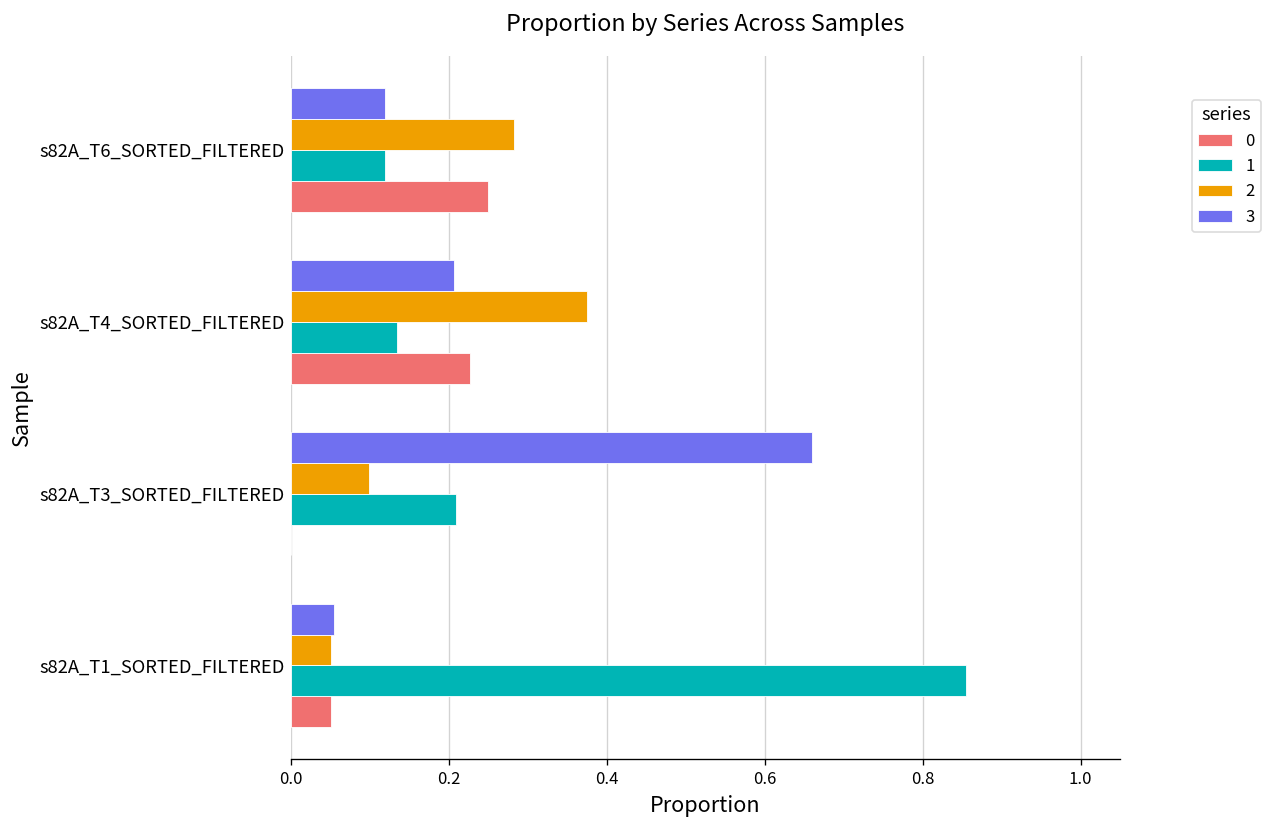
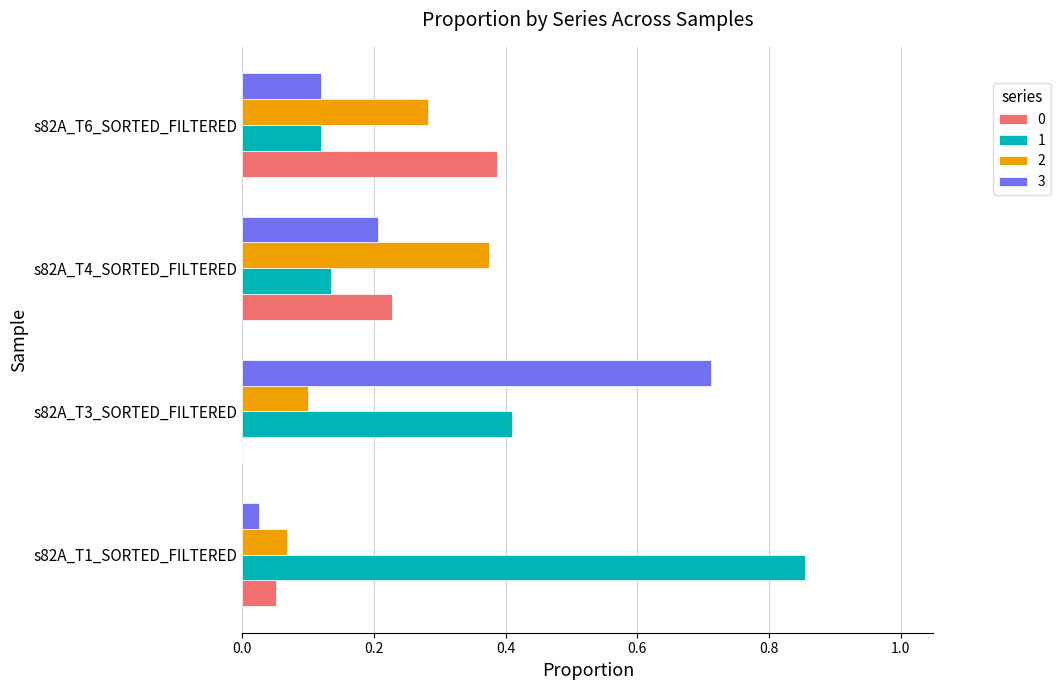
  {
    "0": {
-     "s82A_T6_SORTED_FILTERED": 0.25,
+     "s82A_T6_SORTED_FILTERED": 0.39,
      "s82A_T4_SORTED_FILTERED": 0.23,
      "s82A_T1_SORTED_FILTERED": 0.05
    },
    "1": {
      "s82A_T6_SORTED_FILTERED": 0.12,
      "s82A_T4_SORTED_FILTERED": 0.13,
-     "s82A_T3_SORTED_FILTERED": 0.21,
+     "s82A_T3_SORTED_FILTERED": 0.41,
      "s82A_T1_SORTED_FILTERED": 0.86
    },
    "2": {
      "s82A_T6_SORTED_FILTERED": 0.28,
      "s82A_T4_SORTED_FILTERED": 0.38,
      "s82A_T3_SORTED_FILTERED": 0.10,
-     "s82A_T1_SORTED_FILTERED": 0.05
+     "s82A_T1_SORTED_FILTERED": 0.07
    },
    "3": {
      "s82A_T6_SORTED_FILTERED": 0.12,
      "s82A_T4_SORTED_FILTERED": 0.21,
-     "s82A_T3_SORTED_FILTERED": 0.66,
-     "s82A_T1_SORTED_FILTERED": 0.05
+     "s82A_T3_SORTED_FILTERED": 0.71,
+     "s82A_T1_SORTED_FILTERED": 0.03
    }
  }
